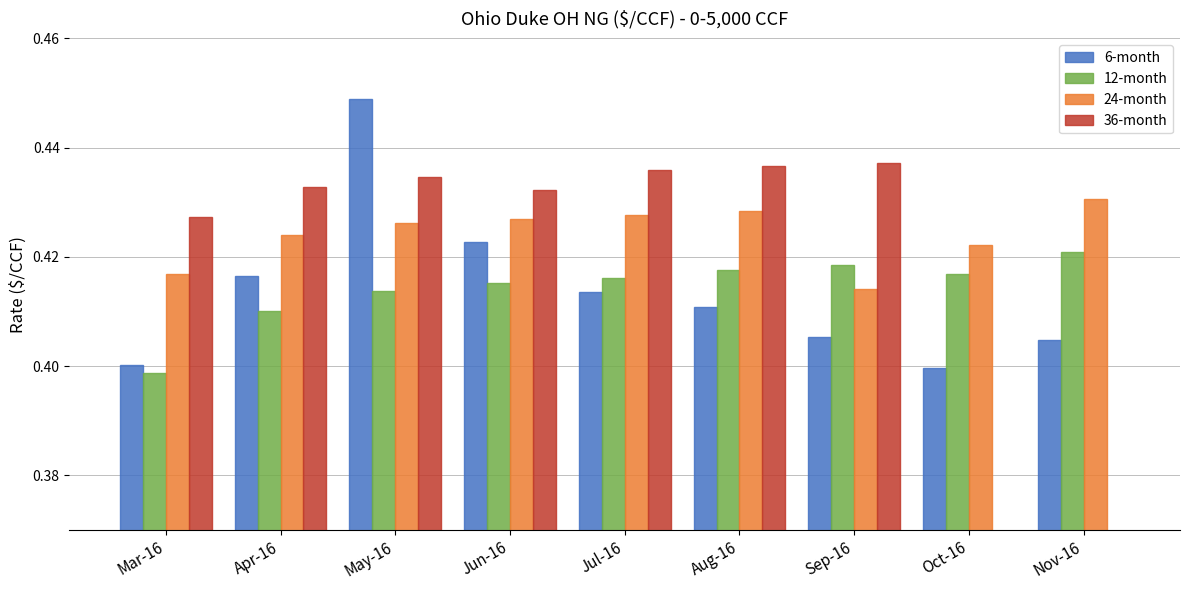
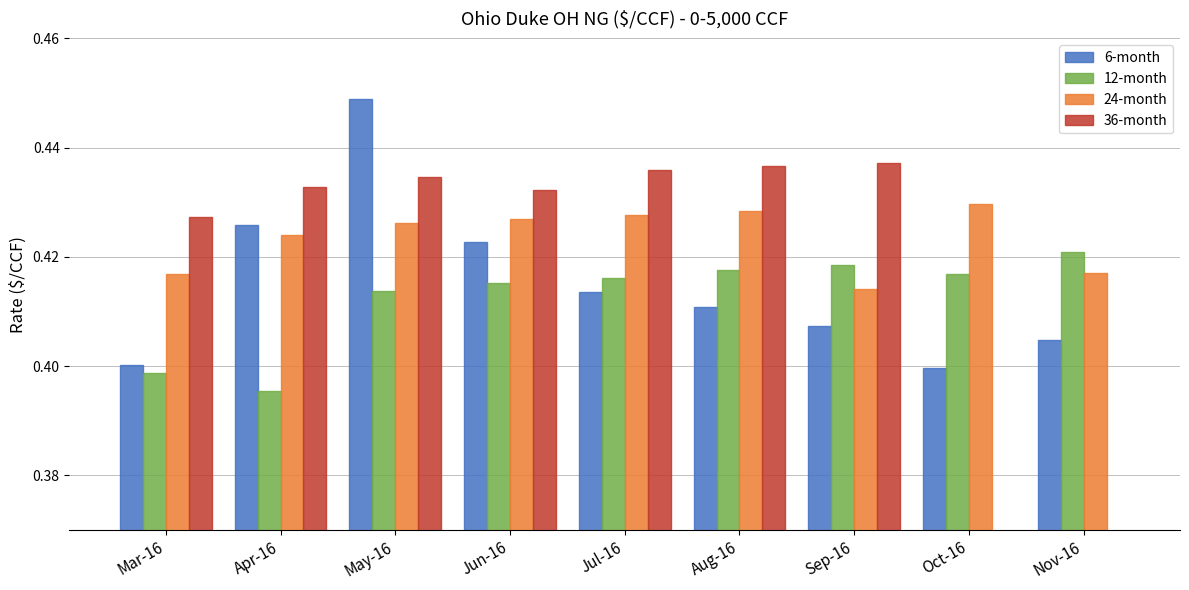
  {
    "6-month": {
      "Mar-16": 0.400,
-     "Apr-16": 0.416,
+     "Apr-16": 0.426,
      "May-16": 0.449,
      "Jun-16": 0.423,
      "Jul-16": 0.414,
      "Aug-16": 0.411,
-     "Sep-16": 0.405,
+     "Sep-16": 0.407,
      "Oct-16": 0.400,
      "Nov-16": 0.405
    },
    "12-month": {
      "Mar-16": 0.399,
-     "Apr-16": 0.410,
+     "Apr-16": 0.395,
      "May-16": 0.414,
      "Jun-16": 0.415,
      "Jul-16": 0.416,
      "Aug-16": 0.418,
      "Sep-16": 0.418,
      "Oct-16": 0.417,
      "Nov-16": 0.421
    },
    "24-month": {
      "Mar-16": 0.417,
      "Apr-16": 0.424,
      "May-16": 0.426,
      "Jun-16": 0.427,
      "Jul-16": 0.428,
      "Aug-16": 0.428,
      "Sep-16": 0.414,
-     "Oct-16": 0.422,
-     "Nov-16": 0.431
+     "Oct-16": 0.430,
+     "Nov-16": 0.417
    },
    "36-month": {
      "Mar-16": 0.427,
      "Apr-16": 0.433,
      "May-16": 0.435,
      "Jun-16": 0.432,
      "Jul-16": 0.436,
      "Aug-16": 0.437,
      "Sep-16": 0.437
    }
  }
